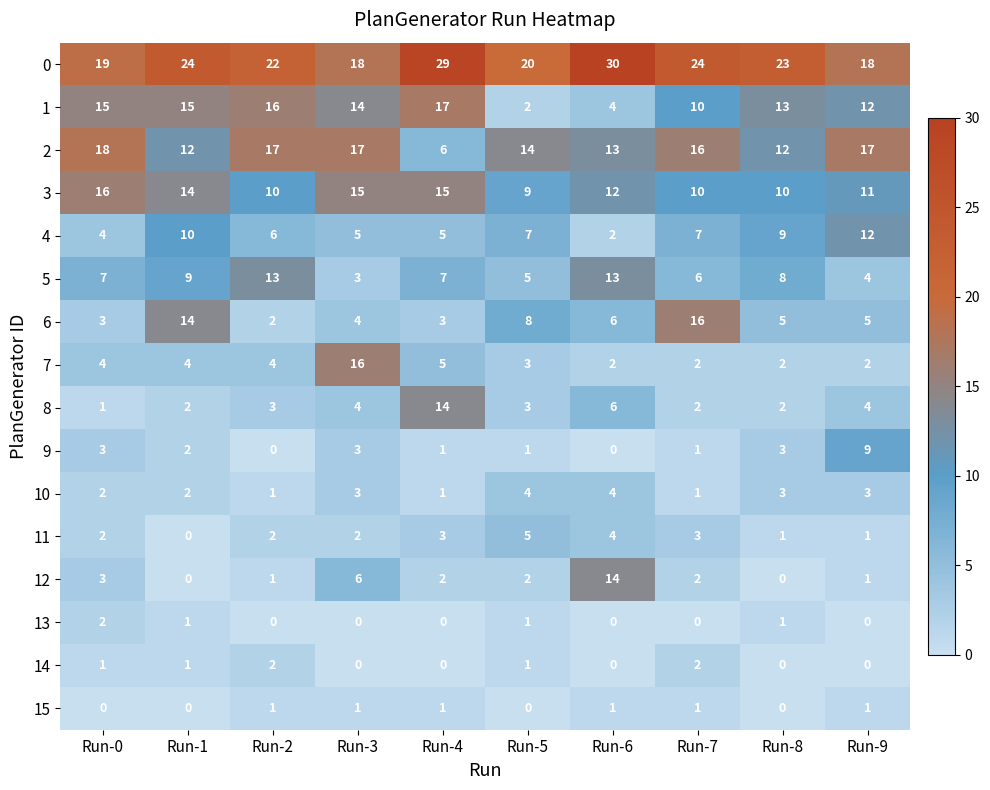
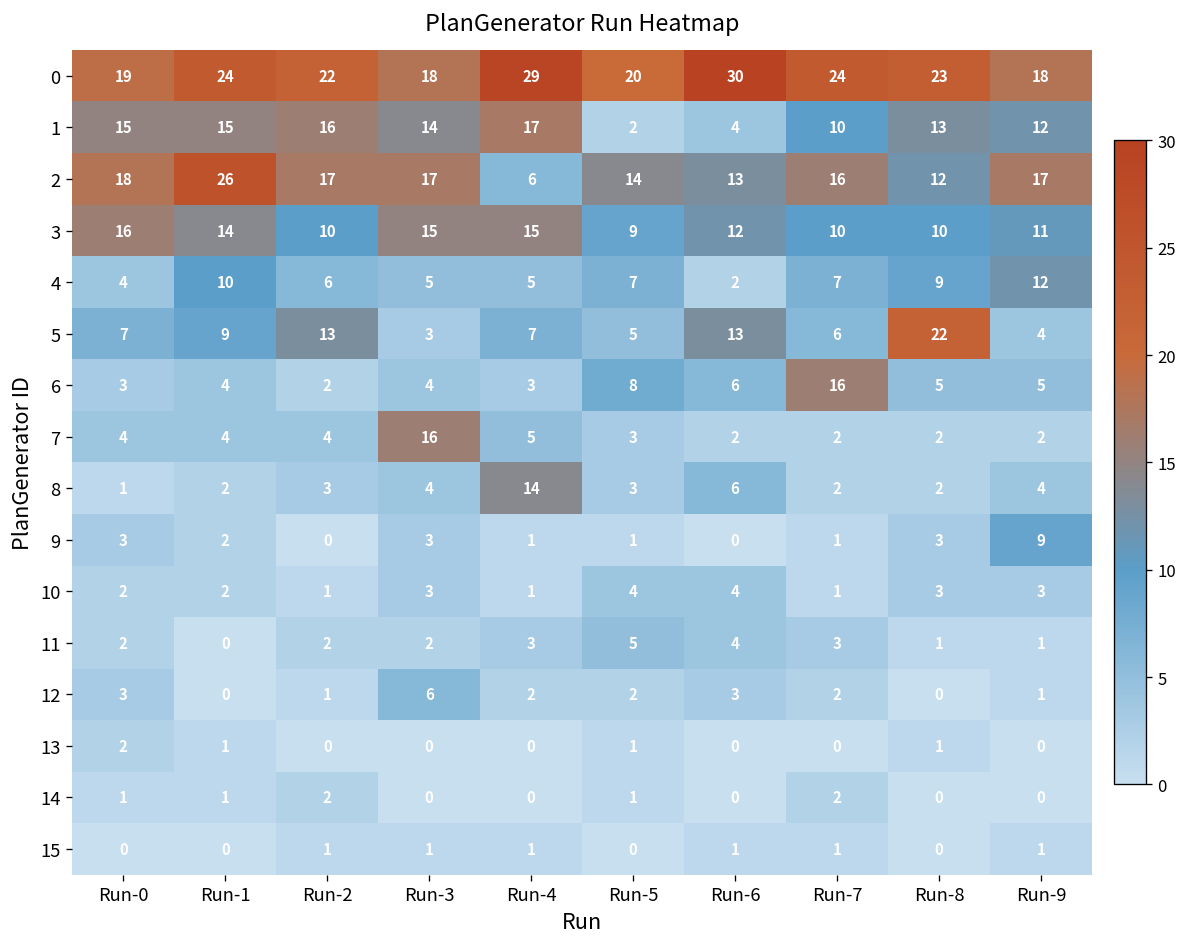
  {
    "0": {
      "Run-0": 19,
      "Run-1": 24,
      "Run-2": 22,
      "Run-3": 18,
      "Run-4": 29,
      "Run-5": 20,
      "Run-6": 30,
      "Run-7": 24,
      "Run-8": 23,
      "Run-9": 18
    },
    "1": {
      "Run-0": 15,
      "Run-1": 15,
      "Run-2": 16,
      "Run-3": 14,
      "Run-4": 17,
      "Run-5": 2,
      "Run-6": 4,
      "Run-7": 10,
      "Run-8": 13,
      "Run-9": 12
    },
    "2": {
      "Run-0": 18,
-     "Run-1": 12,
+     "Run-1": 26,
      "Run-2": 17,
      "Run-3": 17,
      "Run-4": 6,
      "Run-5": 14,
      "Run-6": 13,
      "Run-7": 16,
      "Run-8": 12,
      "Run-9": 17
    },
    "3": {
      "Run-0": 16,
      "Run-1": 14,
      "Run-2": 10,
      "Run-3": 15,
      "Run-4": 15,
      "Run-5": 9,
      "Run-6": 12,
      "Run-7": 10,
      "Run-8": 10,
      "Run-9": 11
    },
    "4": {
      "Run-0": 4,
      "Run-1": 10,
      "Run-2": 6,
      "Run-3": 5,
      "Run-4": 5,
      "Run-5": 7,
      "Run-6": 2,
      "Run-7": 7,
      "Run-8": 9,
      "Run-9": 12
    },
    "5": {
      "Run-0": 7,
      "Run-1": 9,
      "Run-2": 13,
      "Run-3": 3,
      "Run-4": 7,
      "Run-5": 5,
      "Run-6": 13,
      "Run-7": 6,
-     "Run-8": 8,
+     "Run-8": 22,
      "Run-9": 4
    },
    "6": {
      "Run-0": 3,
-     "Run-1": 14,
+     "Run-1": 4,
      "Run-2": 2,
      "Run-3": 4,
      "Run-4": 3,
      "Run-5": 8,
      "Run-6": 6,
      "Run-7": 16,
      "Run-8": 5,
      "Run-9": 5
    },
    "7": {
      "Run-0": 4,
      "Run-1": 4,
      "Run-2": 4,
      "Run-3": 16,
      "Run-4": 5,
      "Run-5": 3,
      "Run-6": 2,
      "Run-7": 2,
      "Run-8": 2,
      "Run-9": 2
    },
    "8": {
      "Run-0": 1,
      "Run-1": 2,
      "Run-2": 3,
      "Run-3": 4,
      "Run-4": 14,
      "Run-5": 3,
      "Run-6": 6,
      "Run-7": 2,
      "Run-8": 2,
      "Run-9": 4
    },
    "9": {
      "Run-0": 3,
      "Run-1": 2,
      "Run-2": 0,
      "Run-3": 3,
      "Run-4": 1,
      "Run-5": 1,
      "Run-6": 0,
      "Run-7": 1,
      "Run-8": 3,
      "Run-9": 9
    },
    "10": {
      "Run-0": 2,
      "Run-1": 2,
      "Run-2": 1,
      "Run-3": 3,
      "Run-4": 1,
      "Run-5": 4,
      "Run-6": 4,
      "Run-7": 1,
      "Run-8": 3,
      "Run-9": 3
    },
    "11": {
      "Run-0": 2,
      "Run-1": 0,
      "Run-2": 2,
      "Run-3": 2,
      "Run-4": 3,
      "Run-5": 5,
      "Run-6": 4,
      "Run-7": 3,
      "Run-8": 1,
      "Run-9": 1
    },
    "12": {
      "Run-0": 3,
      "Run-1": 0,
      "Run-2": 1,
      "Run-3": 6,
      "Run-4": 2,
      "Run-5": 2,
-     "Run-6": 14,
+     "Run-6": 3,
      "Run-7": 2,
      "Run-8": 0,
      "Run-9": 1
    },
    "13": {
      "Run-0": 2,
      "Run-1": 1,
      "Run-2": 0,
      "Run-3": 0,
      "Run-4": 0,
      "Run-5": 1,
      "Run-6": 0,
      "Run-7": 0,
      "Run-8": 1,
      "Run-9": 0
    },
    "14": {
      "Run-0": 1,
      "Run-1": 1,
      "Run-2": 2,
      "Run-3": 0,
      "Run-4": 0,
      "Run-5": 1,
      "Run-6": 0,
      "Run-7": 2,
      "Run-8": 0,
      "Run-9": 0
    },
    "15": {
      "Run-0": 0,
      "Run-1": 0,
      "Run-2": 1,
      "Run-3": 1,
      "Run-4": 1,
      "Run-5": 0,
      "Run-6": 1,
      "Run-7": 1,
      "Run-8": 0,
      "Run-9": 1
    }
  }
